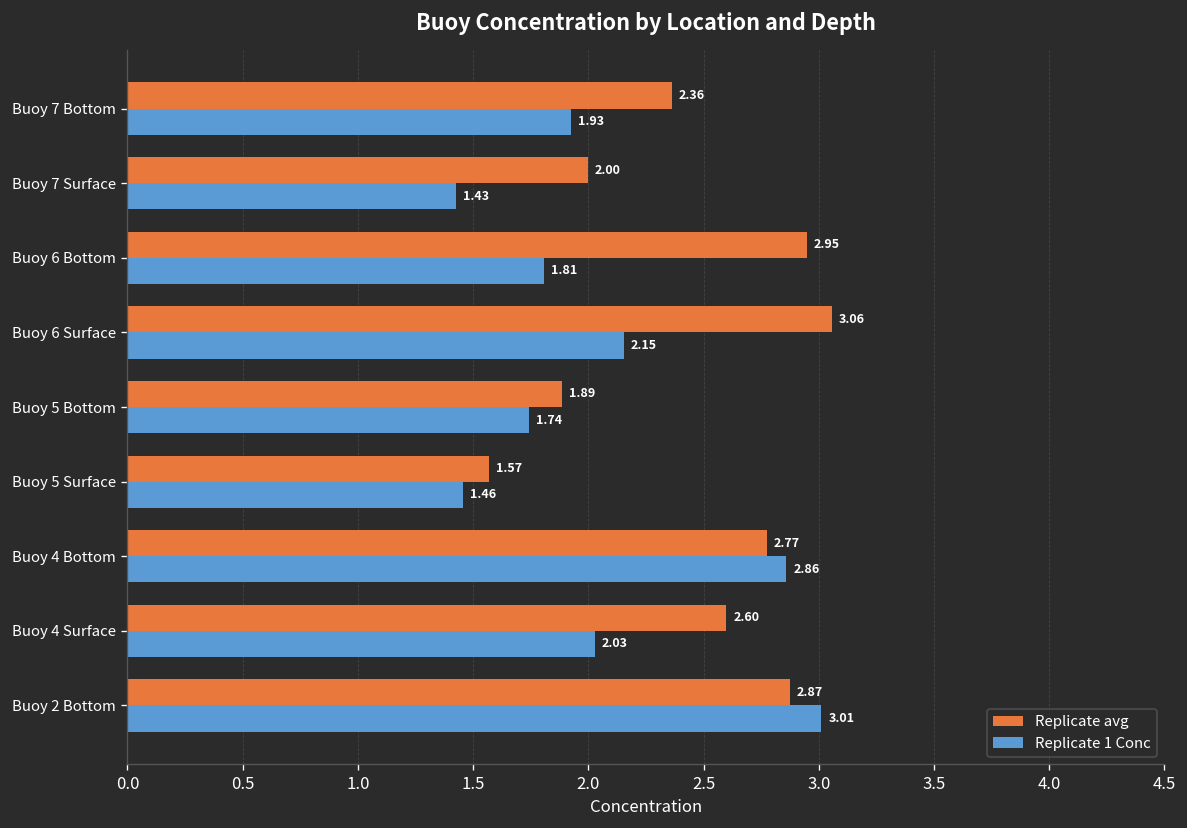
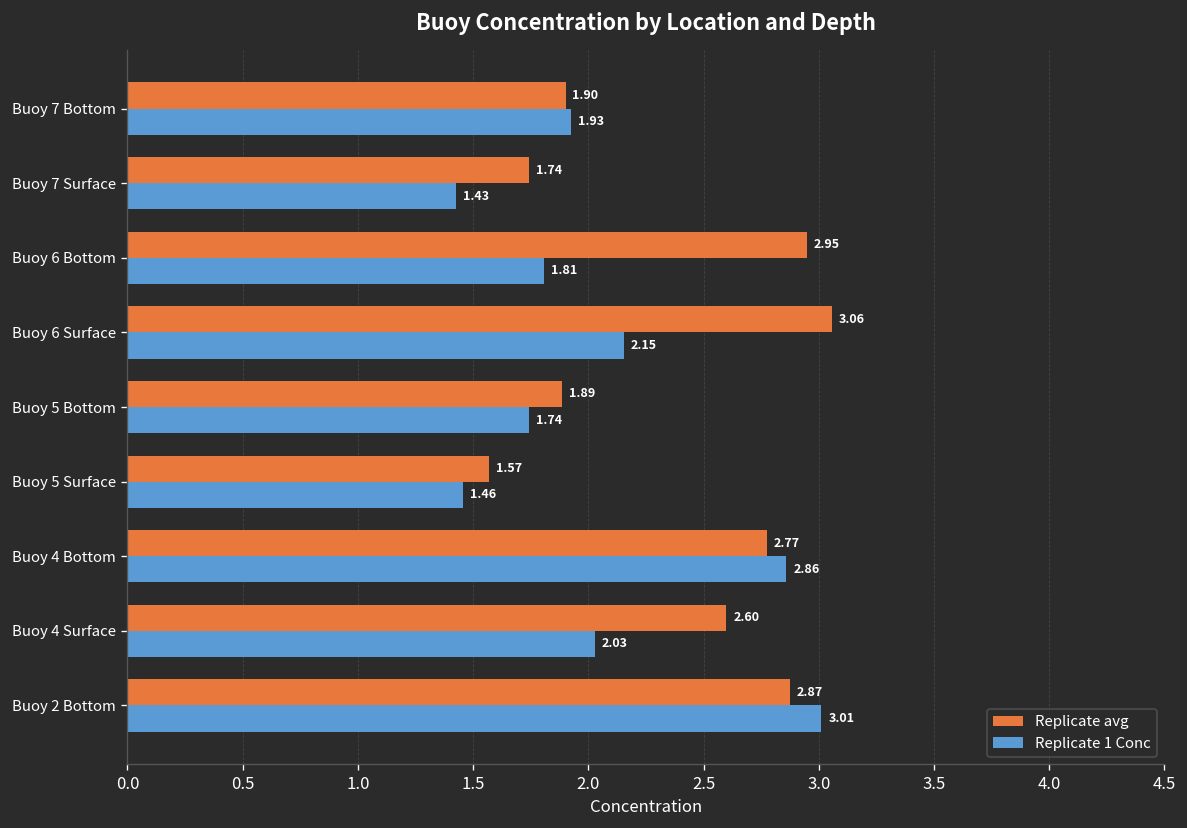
  {
    "Replicate avg": {
-     "Buoy 7 Bottom": 2.36,
-     "Buoy 7 Surface": 2.00,
+     "Buoy 7 Bottom": 1.90,
+     "Buoy 7 Surface": 1.74,
      "Buoy 6 Bottom": 2.95,
      "Buoy 6 Surface": 3.06,
      "Buoy 5 Bottom": 1.89,
      "Buoy 5 Surface": 1.57,
      "Buoy 4 Bottom": 2.77,
      "Buoy 4 Surface": 2.60,
      "Buoy 2 Bottom": 2.87
    },
    "Replicate 1 Conc": {
      "Buoy 7 Bottom": 1.93,
      "Buoy 7 Surface": 1.43,
      "Buoy 6 Bottom": 1.81,
      "Buoy 6 Surface": 2.15,
      "Buoy 5 Bottom": 1.74,
      "Buoy 5 Surface": 1.46,
      "Buoy 4 Bottom": 2.86,
      "Buoy 4 Surface": 2.03,
      "Buoy 2 Bottom": 3.01
    }
  }
